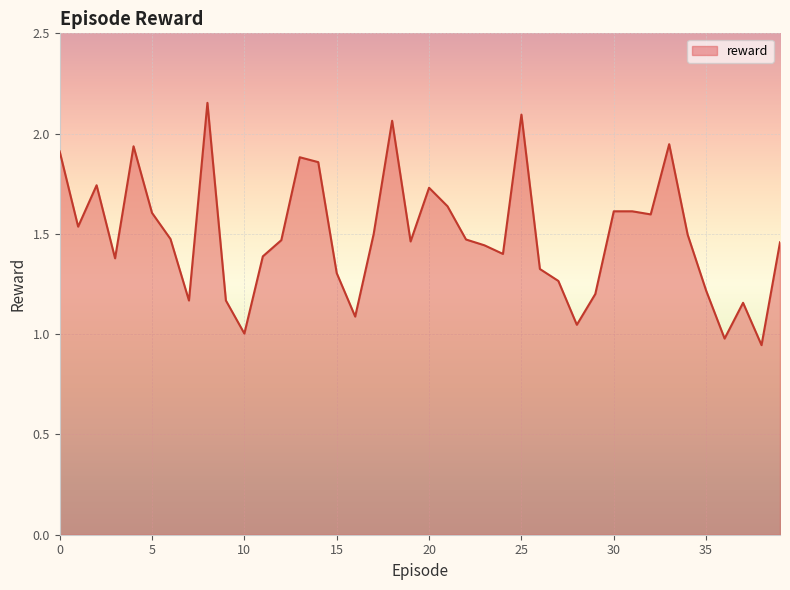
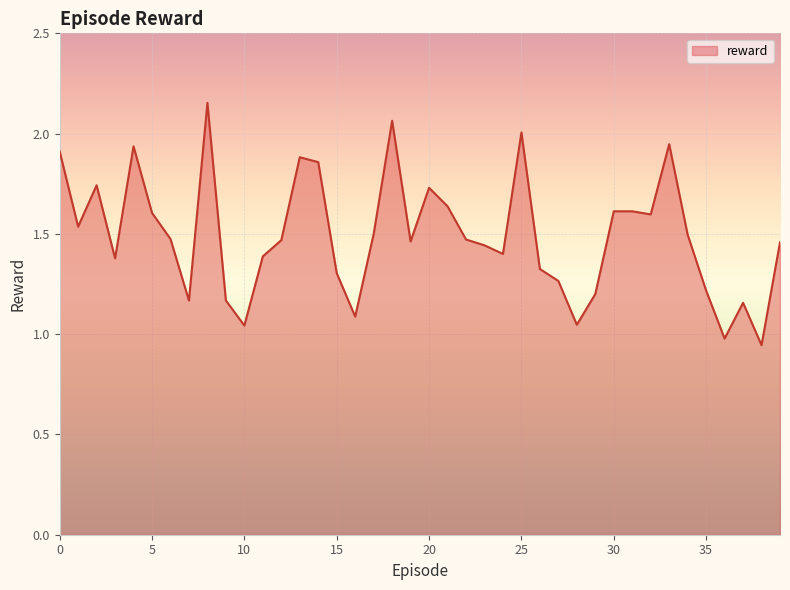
  {
    "0": 1.91,
    "5": 1.60,
-   "10": 1.00,
+   "10": 1.04,
    "15": 1.30,
    "20": 1.73,
-   "25": 2.09,
+   "25": 2.01,
    "30": 1.61,
    "35": 1.22
  }
